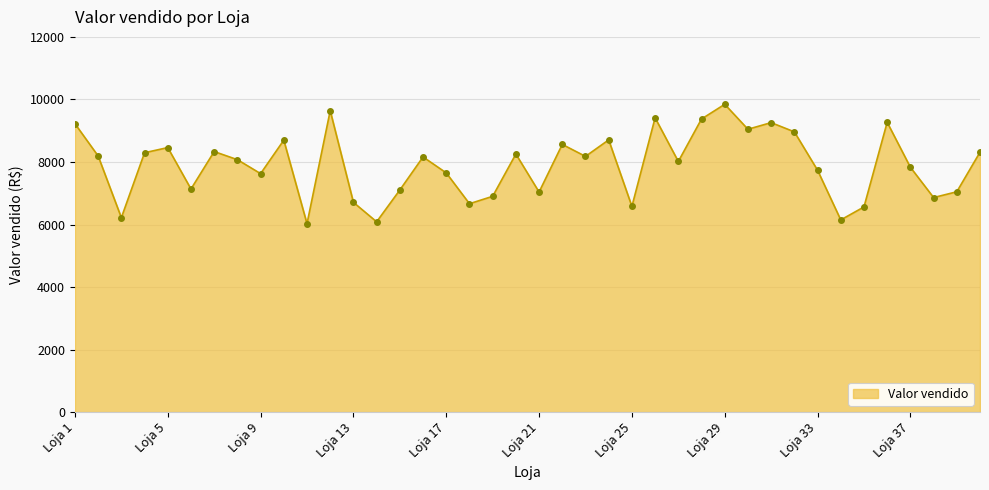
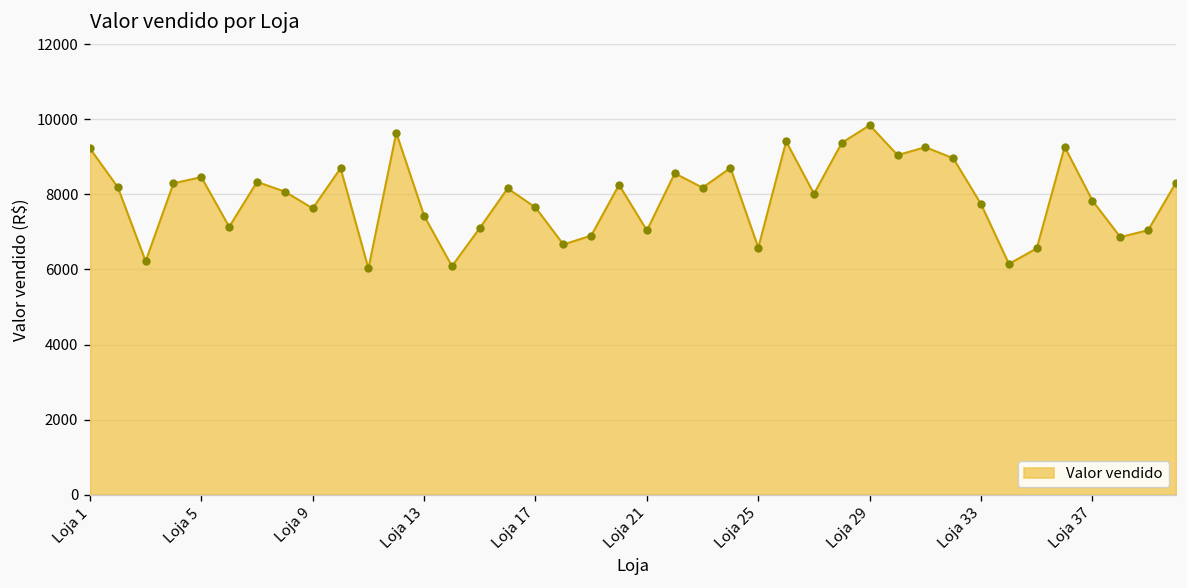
  {
    "Loja 1": 9200,
    "Loja 5": 8500,
    "Loja 9": 7600,
-   "Loja 13": 6700,
+   "Loja 13": 7400,
    "Loja 17": 7700,
    "Loja 21": 7000,
    "Loja 25": 6600,
    "Loja 29": 9800,
    "Loja 33": 7700,
    "Loja 37": 7800
  }
